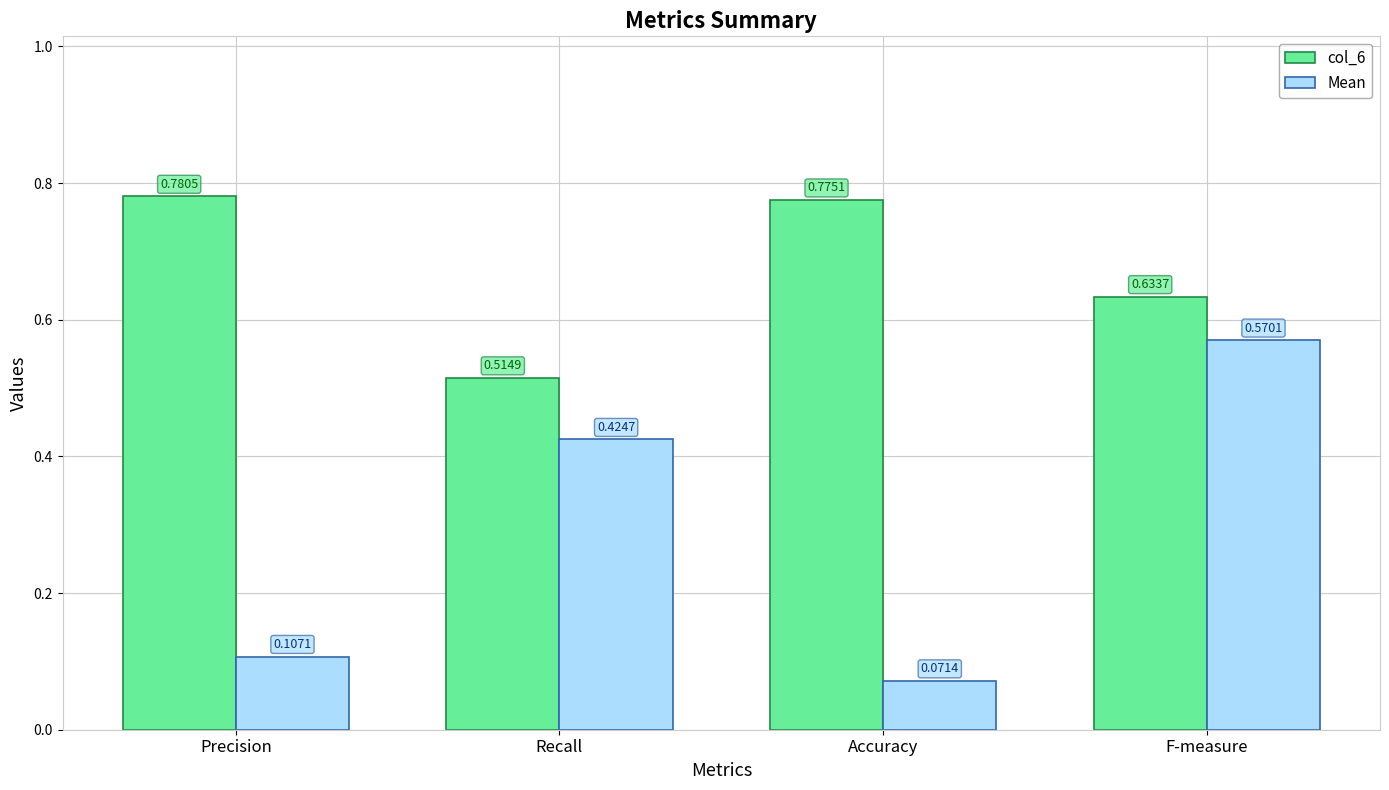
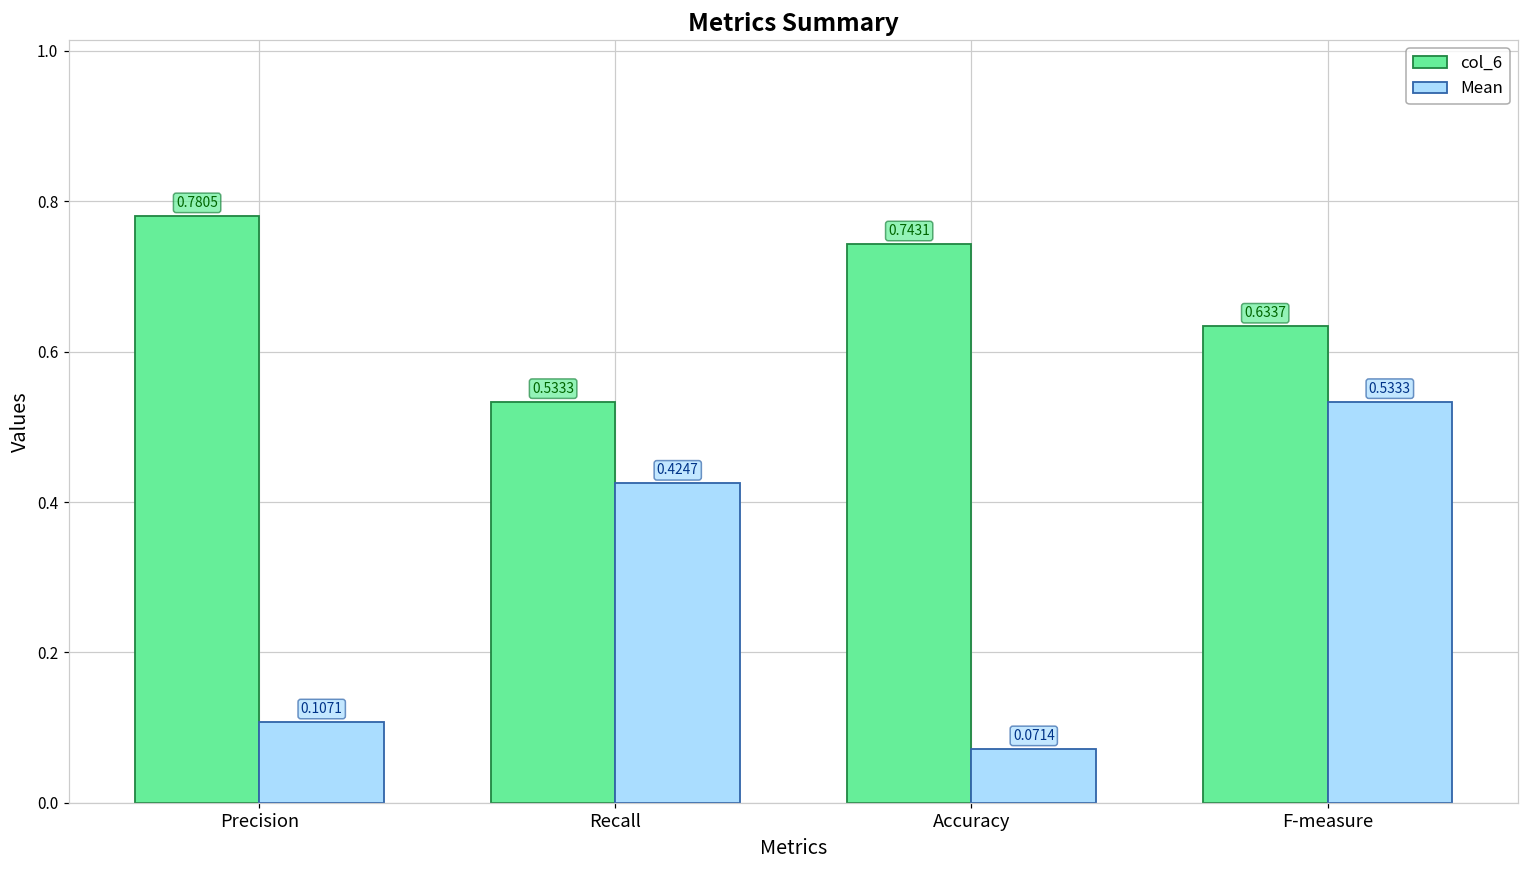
  {
    "col_6": {
-     "Recall": 0.5149,
-     "Accuracy": 0.7751
+     "Recall": 0.5333,
+     "Accuracy": 0.7431
    },
    "Mean": {
-     "F-measure": 0.5701
+     "F-measure": 0.5333
    }
  }
